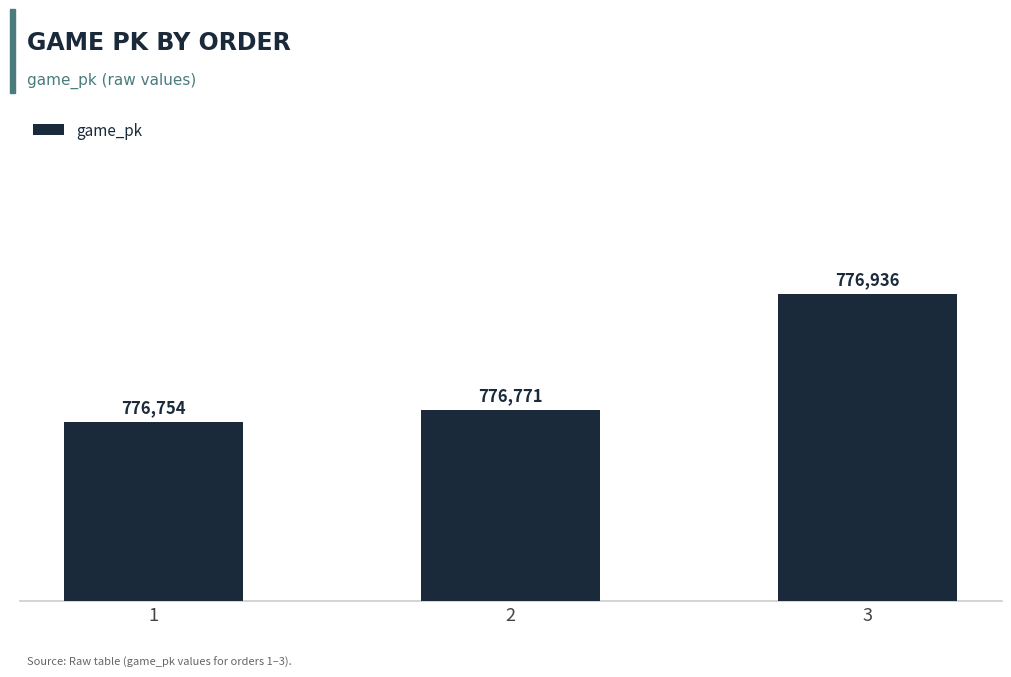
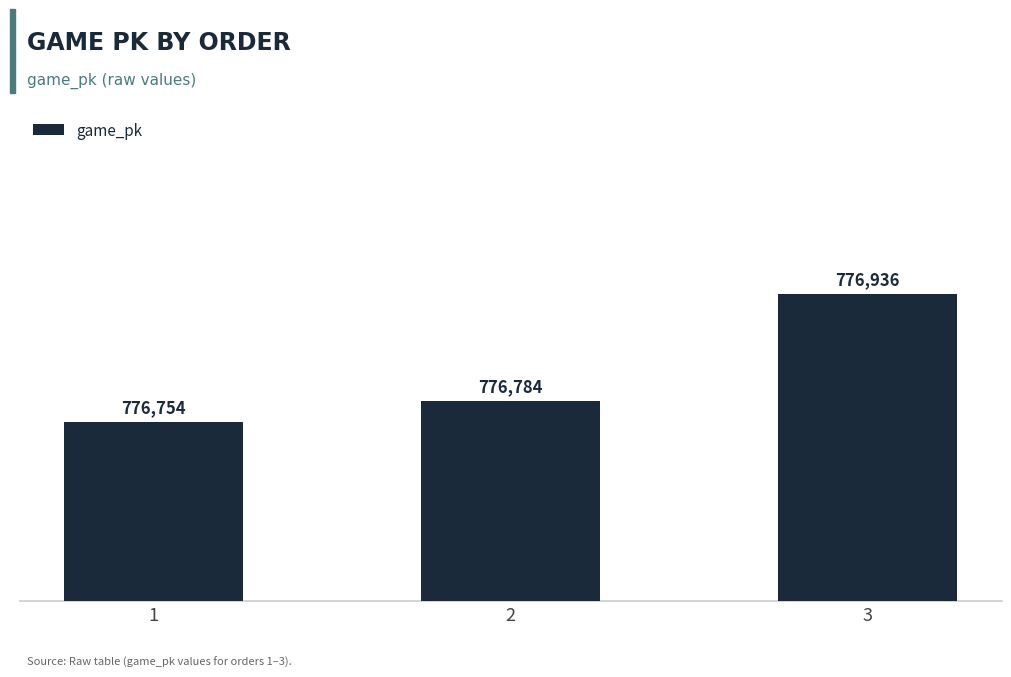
  {
    "1": "776,754",
-   "2": "776,771",
+   "2": "776,784",
    "3": "776,936"
  }
